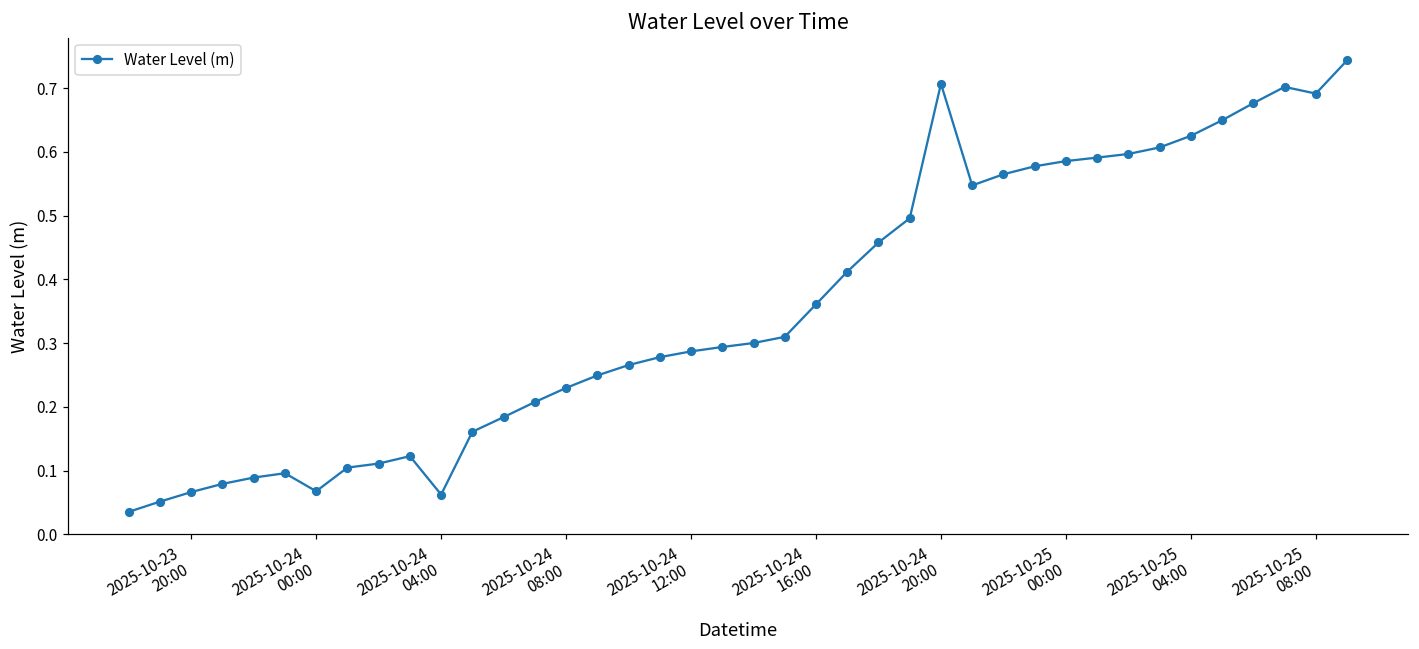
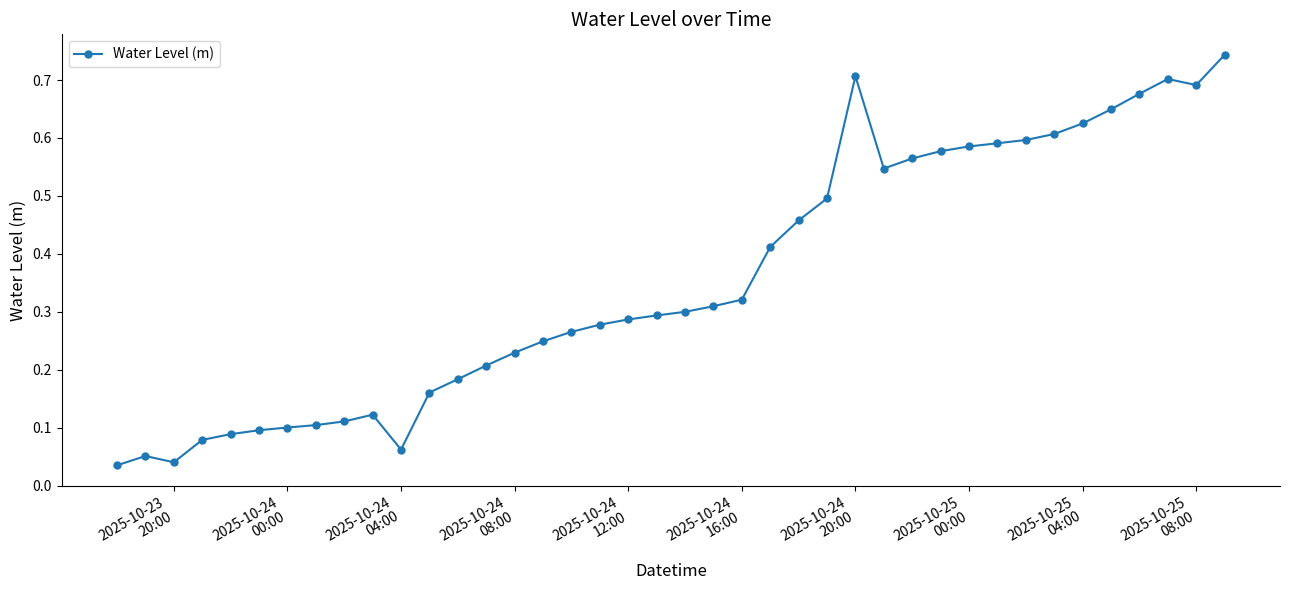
  {
-   "2025-10-23 20:00": 0.07,
-   "2025-10-24 00:00": 0.07,
+   "2025-10-23 20:00": 0.04,
+   "2025-10-24 00:00": 0.10,
    "2025-10-24 04:00": 0.06,
    "2025-10-24 08:00": 0.23,
    "2025-10-24 12:00": 0.29,
-   "2025-10-24 16:00": 0.36,
+   "2025-10-24 16:00": 0.32,
    "2025-10-24 20:00": 0.71,
    "2025-10-25 00:00": 0.59,
    "2025-10-25 04:00": 0.63,
    "2025-10-25 08:00": 0.69
  }
